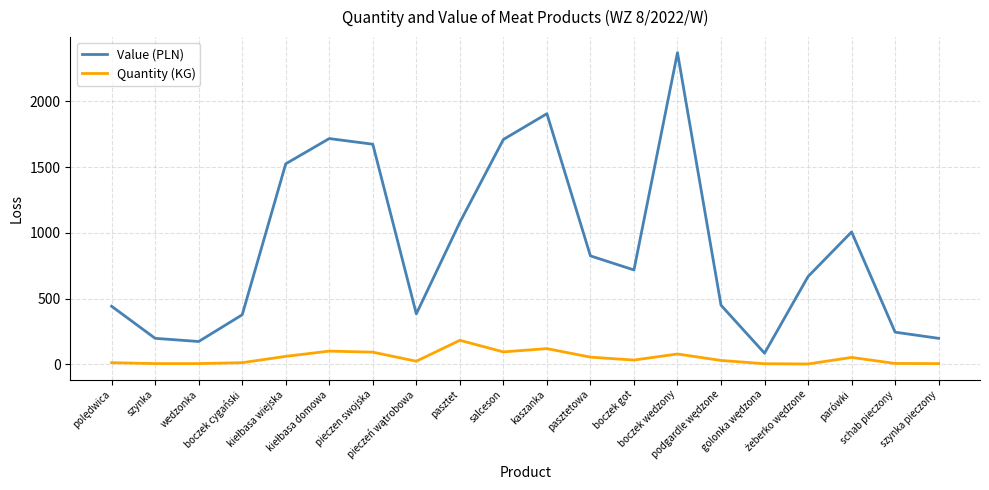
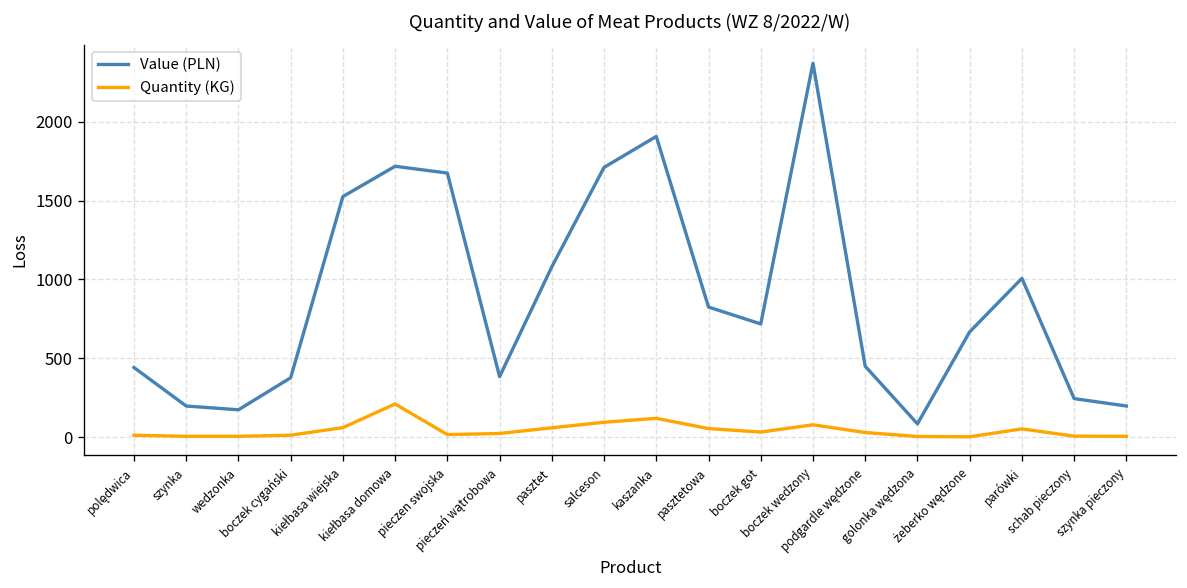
  {
    "Value (PLN)": {
      "polędwica": 440,
      "szynka": 200,
      "wedzonka": 170,
      "boczek cygański": 380,
      "kiełbasa wiejska": 1530,
      "kiełbasa domowa": 1720,
      "pieczen swojska": 1670,
      "pieczeń wątrobowa": 380,
      "pasztet": 1080,
      "salceson": 1710,
      "kaszanka": 1910,
      "pasztetowa": 830,
      "boczek got": 720,
      "boczek wedzony": 2370,
      "podgardle wędzone": 450,
      "golonka wędzona": 90,
      "żeberko wędzone": 670,
      "parówki": 1010,
      "schab pieczony": 250,
      "szynka pieczony": 200
    },
    "Quantity (KG)": {
      "polędwica": 10,
      "szynka": 10,
      "wedzonka": 10,
      "boczek cygański": 10,
      "kiełbasa wiejska": 60,
-     "kiełbasa domowa": 100,
-     "pieczen swojska": 90,
+     "kiełbasa domowa": 210,
+     "pieczen swojska": 20,
      "pieczeń wątrobowa": 20,
-     "pasztet": 180,
+     "pasztet": 60,
      "salceson": 100,
      "kaszanka": 120,
      "pasztetowa": 60,
      "boczek got": 30,
      "boczek wedzony": 80,
      "podgardle wędzone": 30,
      "golonka wędzona": 10,
      "żeberko wędzone": 0,
      "parówki": 50,
      "schab pieczony": 10,
      "szynka pieczony": 10
    }
  }
